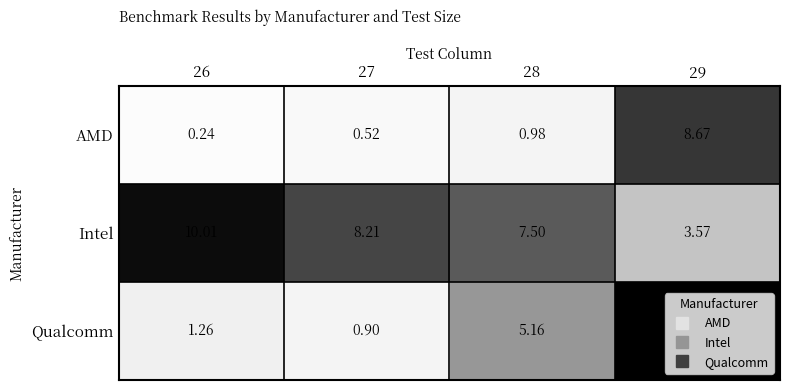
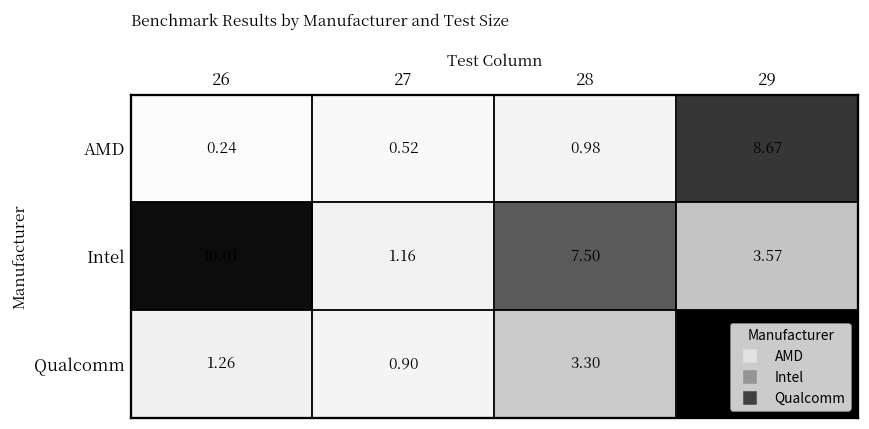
  {
    "AMD": {
      "26": 0.24,
      "27": 0.52,
      "28": 0.98,
      "29": 8.67
    },
    "Intel": {
-     "27": 8.21,
+     "27": 1.16,
      "28": 7.50,
      "29": 3.57
    },
    "Qualcomm": {
      "26": 1.26,
      "27": 0.90,
-     "28": 5.16
+     "28": 3.30
    }
  }
